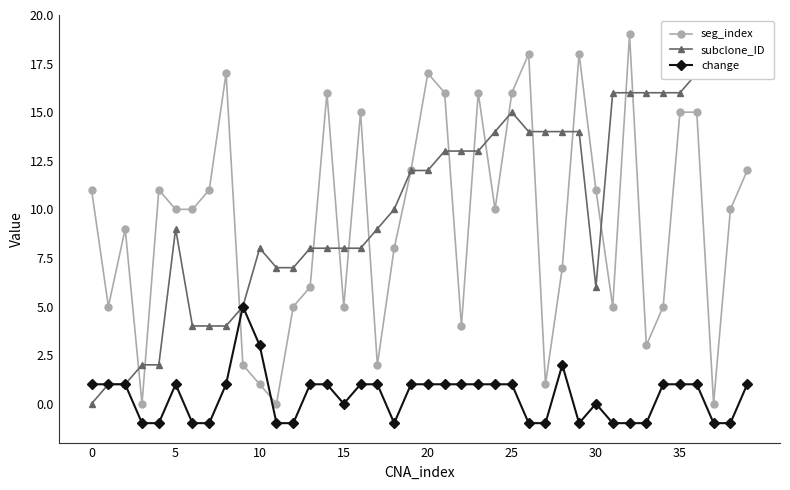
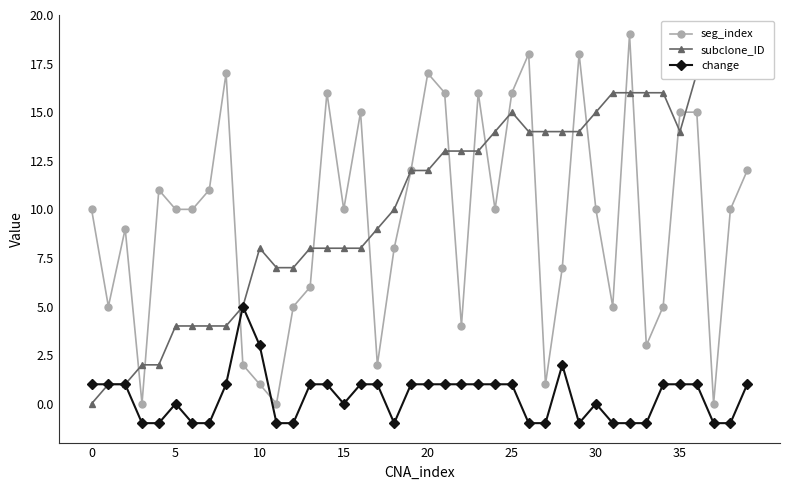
  {
    "seg_index": {
-     "0": 11,
+     "0": 10,
      "5": 10,
      "10": 1,
-     "15": 5,
+     "15": 10,
      "20": 17,
      "25": 16,
-     "30": 11,
+     "30": 10,
      "35": 15
    },
    "subclone_ID": {
      "0": 0,
-     "5": 9,
+     "5": 4,
      "10": 8,
      "15": 8,
      "20": 12,
      "25": 15,
-     "30": 6,
-     "35": 16
+     "30": 15,
+     "35": 14
    },
    "change": {
      "0": 1,
-     "5": 1,
+     "5": 0,
      "10": 3,
      "15": 0,
      "20": 1,
      "25": 1,
      "30": 0,
      "35": 1
    }
  }
